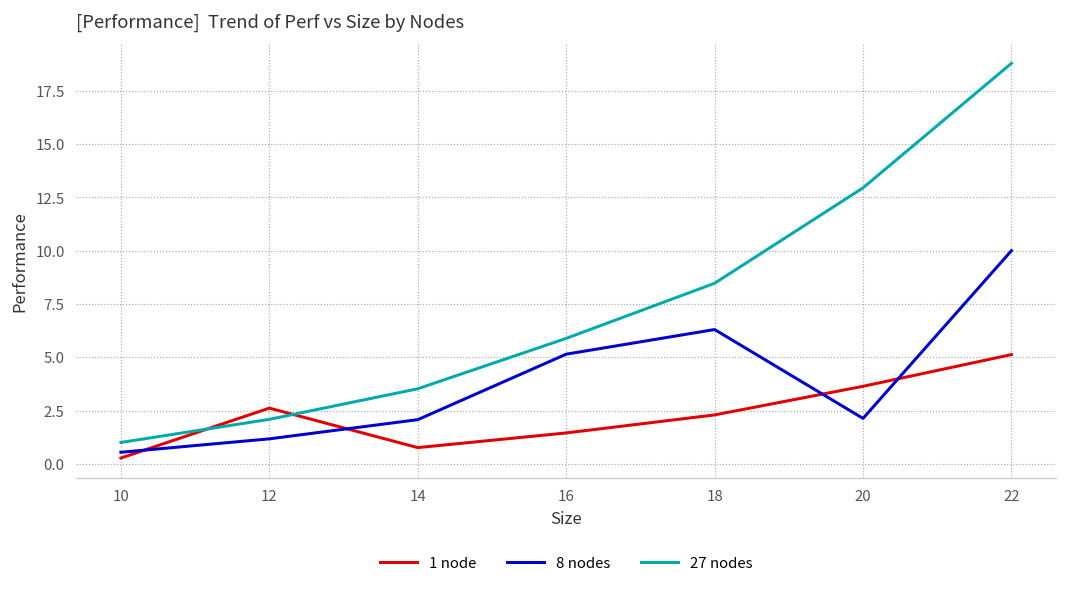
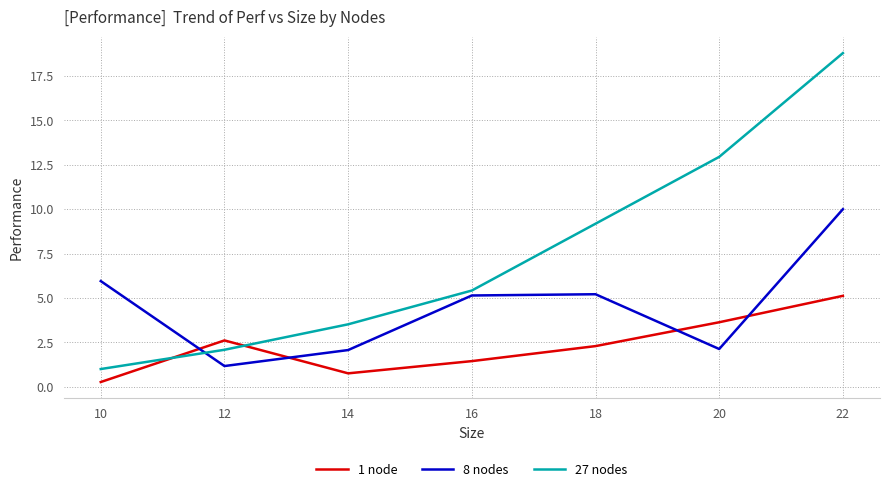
  {
    "1 node": {
      "10": 0.3,
      "12": 2.6,
      "14": 0.8,
      "16": 1.4,
      "18": 2.3,
      "20": 3.6,
      "22": 5.1
    },
    "8 nodes": {
-     "10": 0.5,
+     "10": 6.0,
      "12": 1.2,
      "14": 2.1,
      "16": 5.1,
-     "18": 6.3,
+     "18": 5.2,
      "20": 2.1,
      "22": 10.0
    },
    "27 nodes": {
      "10": 1.0,
      "12": 2.1,
      "14": 3.5,
-     "16": 5.9,
-     "18": 8.5,
+     "16": 5.4,
+     "18": 9.2,
      "20": 12.9,
      "22": 18.8
    }
  }
